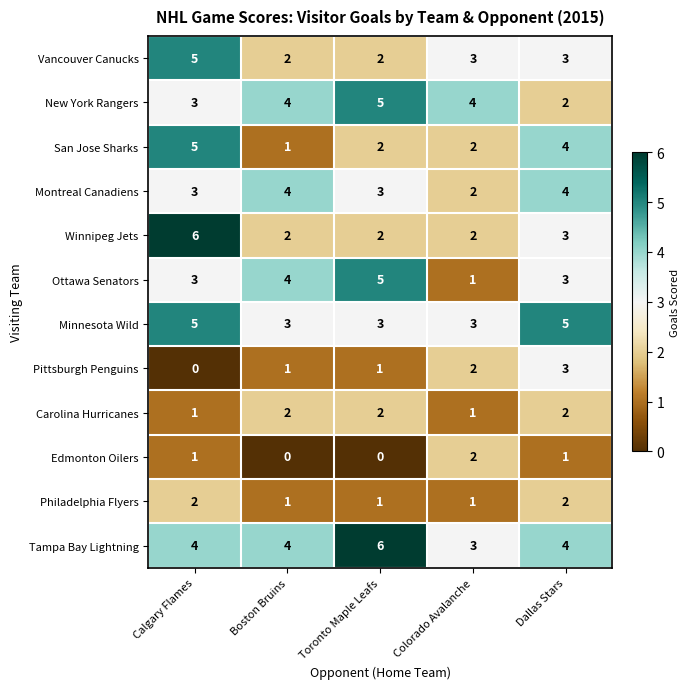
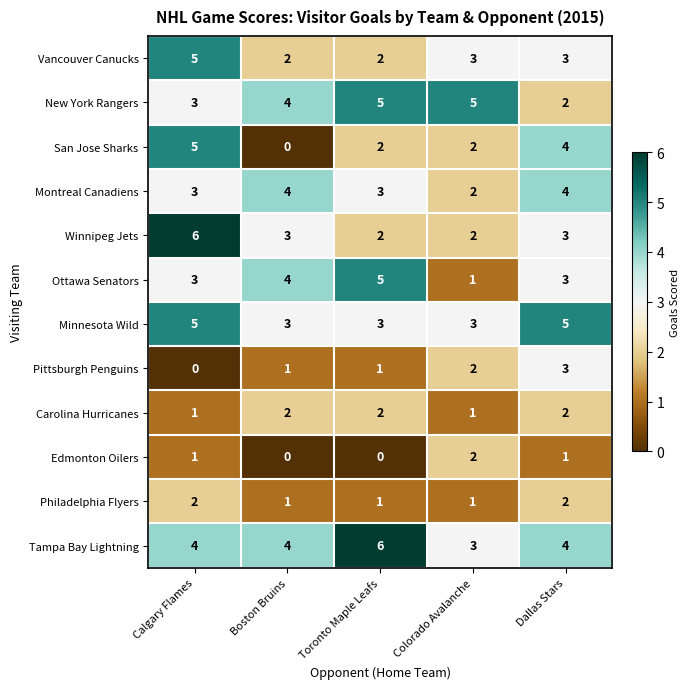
  {
    "Vancouver Canucks": {
      "Calgary Flames": 5,
      "Boston Bruins": 2,
      "Toronto Maple Leafs": 2,
      "Colorado Avalanche": 3,
      "Dallas Stars": 3
    },
    "New York Rangers": {
      "Calgary Flames": 3,
      "Boston Bruins": 4,
      "Toronto Maple Leafs": 5,
-     "Colorado Avalanche": 4,
+     "Colorado Avalanche": 5,
      "Dallas Stars": 2
    },
    "San Jose Sharks": {
      "Calgary Flames": 5,
-     "Boston Bruins": 1,
+     "Boston Bruins": 0,
      "Toronto Maple Leafs": 2,
      "Colorado Avalanche": 2,
      "Dallas Stars": 4
    },
    "Montreal Canadiens": {
      "Calgary Flames": 3,
      "Boston Bruins": 4,
      "Toronto Maple Leafs": 3,
      "Colorado Avalanche": 2,
      "Dallas Stars": 4
    },
    "Winnipeg Jets": {
      "Calgary Flames": 6,
-     "Boston Bruins": 2,
+     "Boston Bruins": 3,
      "Toronto Maple Leafs": 2,
      "Colorado Avalanche": 2,
      "Dallas Stars": 3
    },
    "Ottawa Senators": {
      "Calgary Flames": 3,
      "Boston Bruins": 4,
      "Toronto Maple Leafs": 5,
      "Colorado Avalanche": 1,
      "Dallas Stars": 3
    },
    "Minnesota Wild": {
      "Calgary Flames": 5,
      "Boston Bruins": 3,
      "Toronto Maple Leafs": 3,
      "Colorado Avalanche": 3,
      "Dallas Stars": 5
    },
    "Pittsburgh Penguins": {
      "Calgary Flames": 0,
      "Boston Bruins": 1,
      "Toronto Maple Leafs": 1,
      "Colorado Avalanche": 2,
      "Dallas Stars": 3
    },
    "Carolina Hurricanes": {
      "Calgary Flames": 1,
      "Boston Bruins": 2,
      "Toronto Maple Leafs": 2,
      "Colorado Avalanche": 1,
      "Dallas Stars": 2
    },
    "Edmonton Oilers": {
      "Calgary Flames": 1,
      "Boston Bruins": 0,
      "Toronto Maple Leafs": 0,
      "Colorado Avalanche": 2,
      "Dallas Stars": 1
    },
    "Philadelphia Flyers": {
      "Calgary Flames": 2,
      "Boston Bruins": 1,
      "Toronto Maple Leafs": 1,
      "Colorado Avalanche": 1,
      "Dallas Stars": 2
    },
    "Tampa Bay Lightning": {
      "Calgary Flames": 4,
      "Boston Bruins": 4,
      "Toronto Maple Leafs": 6,
      "Colorado Avalanche": 3,
      "Dallas Stars": 4
    }
  }
